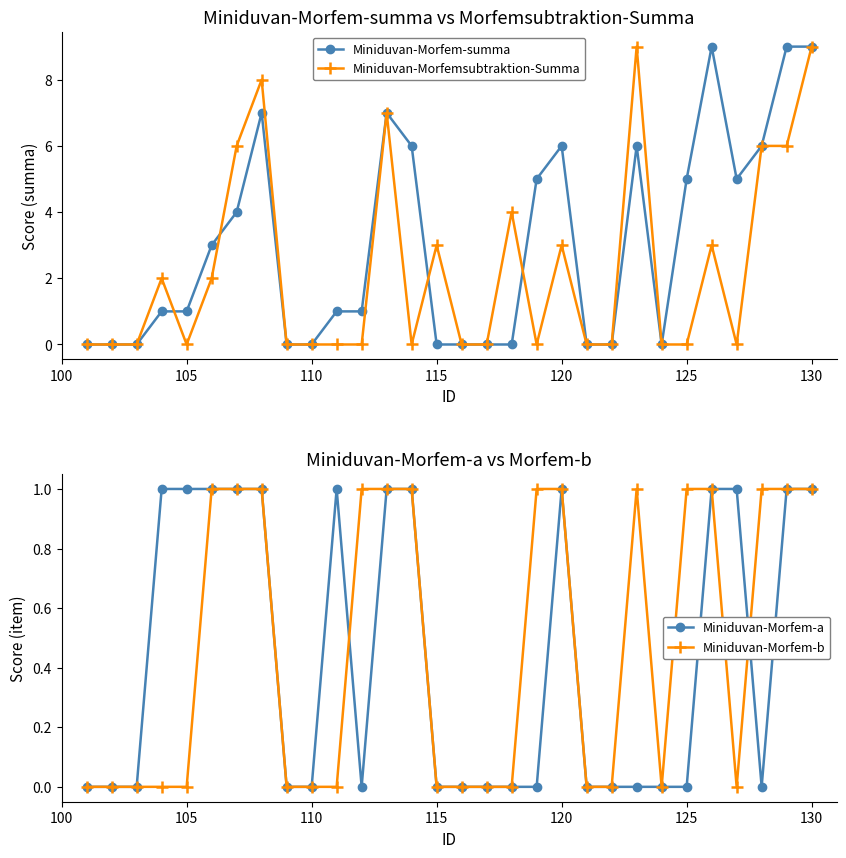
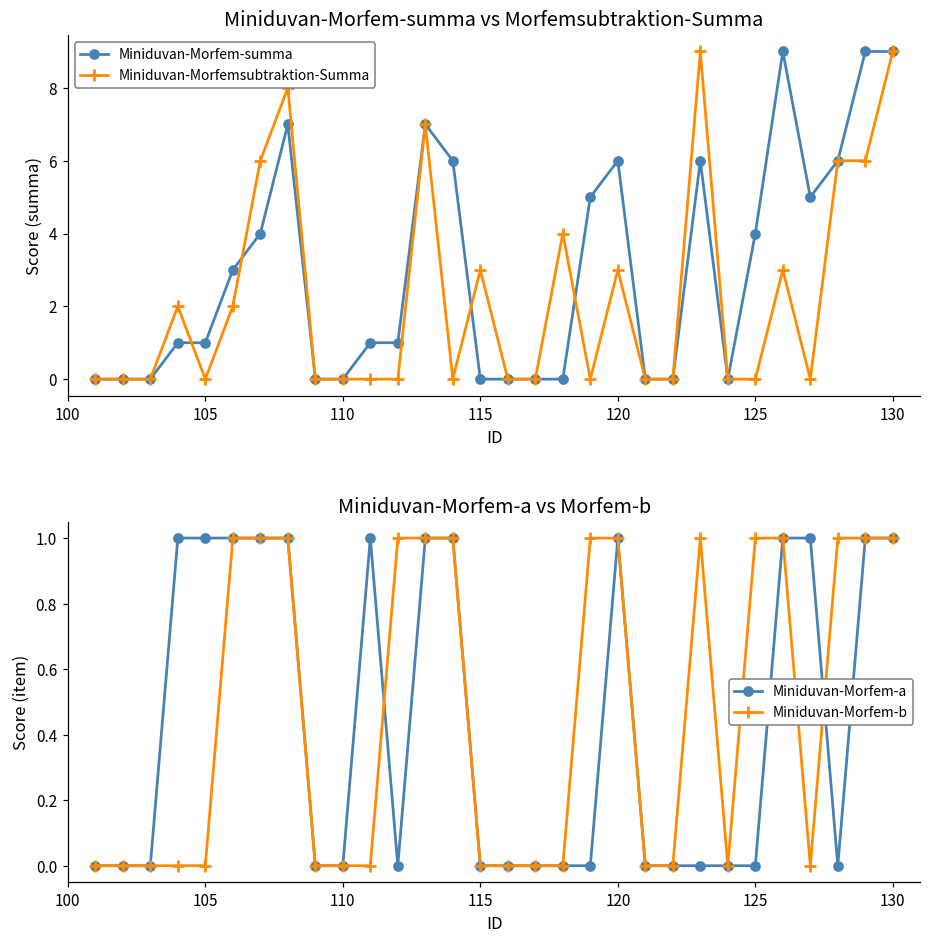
  {
    "Miniduvan-Morfem-summa vs Morfemsubtraktion-Summa": {
      "Miniduvan-Morfem-summa": {
        "105": 1,
        "115": 0,
        "120": 6,
-       "125": 5
+       "125": 4
      },
      "Miniduvan-Morfemsubtraktion-Summa": {
        "105": 0,
        "115": 3,
        "120": 3,
        "125": 0
      }
    },
    "Miniduvan-Morfem-a vs Morfem-b": {
      "Miniduvan-Morfem-a": {
        "105": 1.00,
        "125": 0.00
      },
      "Miniduvan-Morfem-b": {
        "105": 0.00,
        "125": 1.00
      }
    }
  }
